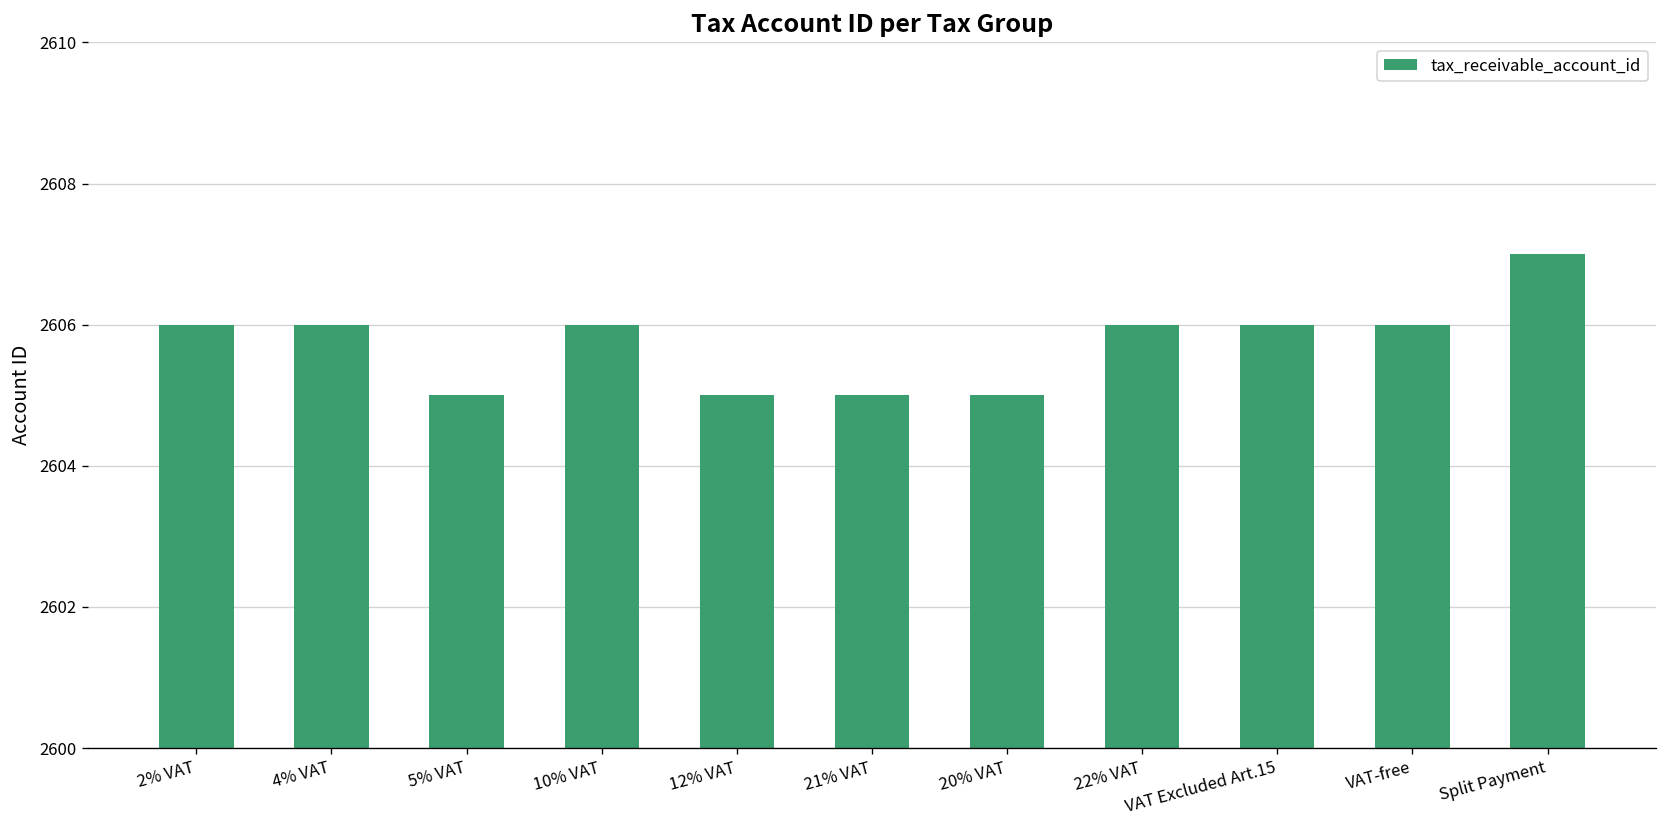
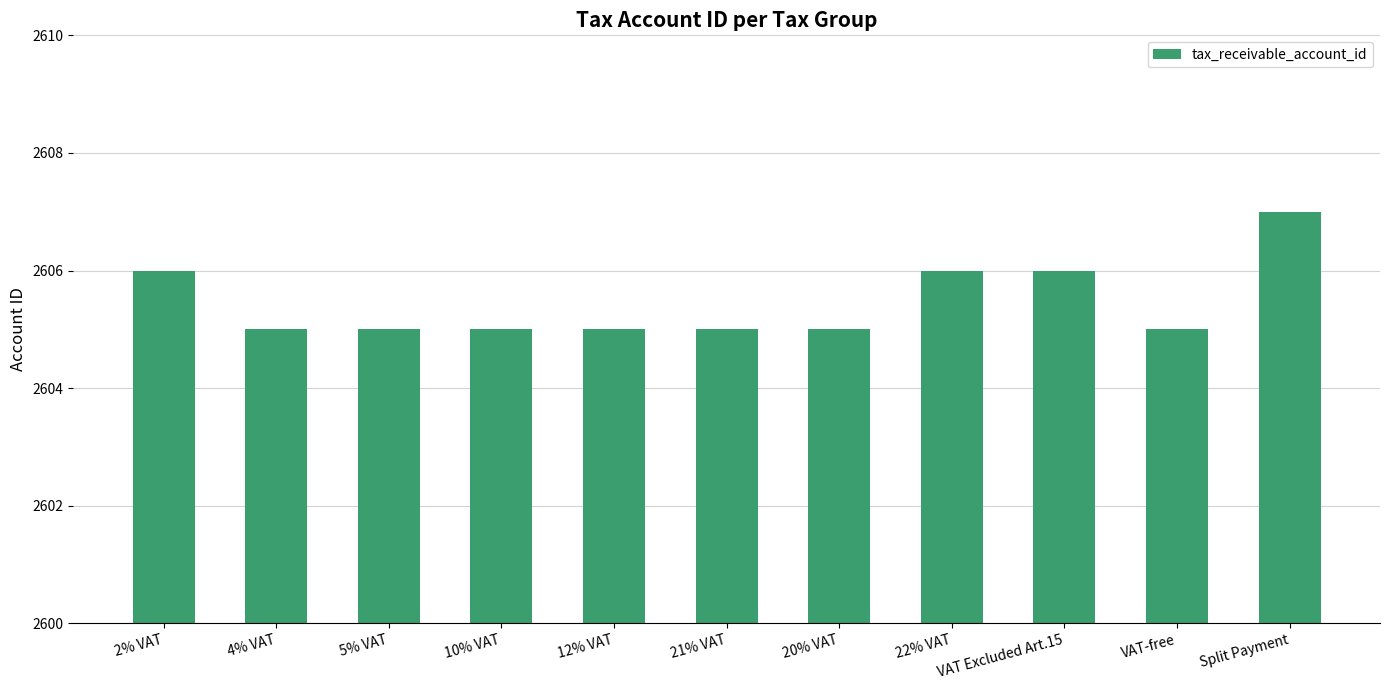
  {
    "2% VAT": 2606,
-   "4% VAT": 2606,
+   "4% VAT": 2605,
    "5% VAT": 2605,
-   "10% VAT": 2606,
+   "10% VAT": 2605,
    "12% VAT": 2605,
    "21% VAT": 2605,
    "20% VAT": 2605,
    "22% VAT": 2606,
    "VAT Excluded Art.15": 2606,
-   "VAT-free": 2606,
+   "VAT-free": 2605,
    "Split Payment": 2607
  }
